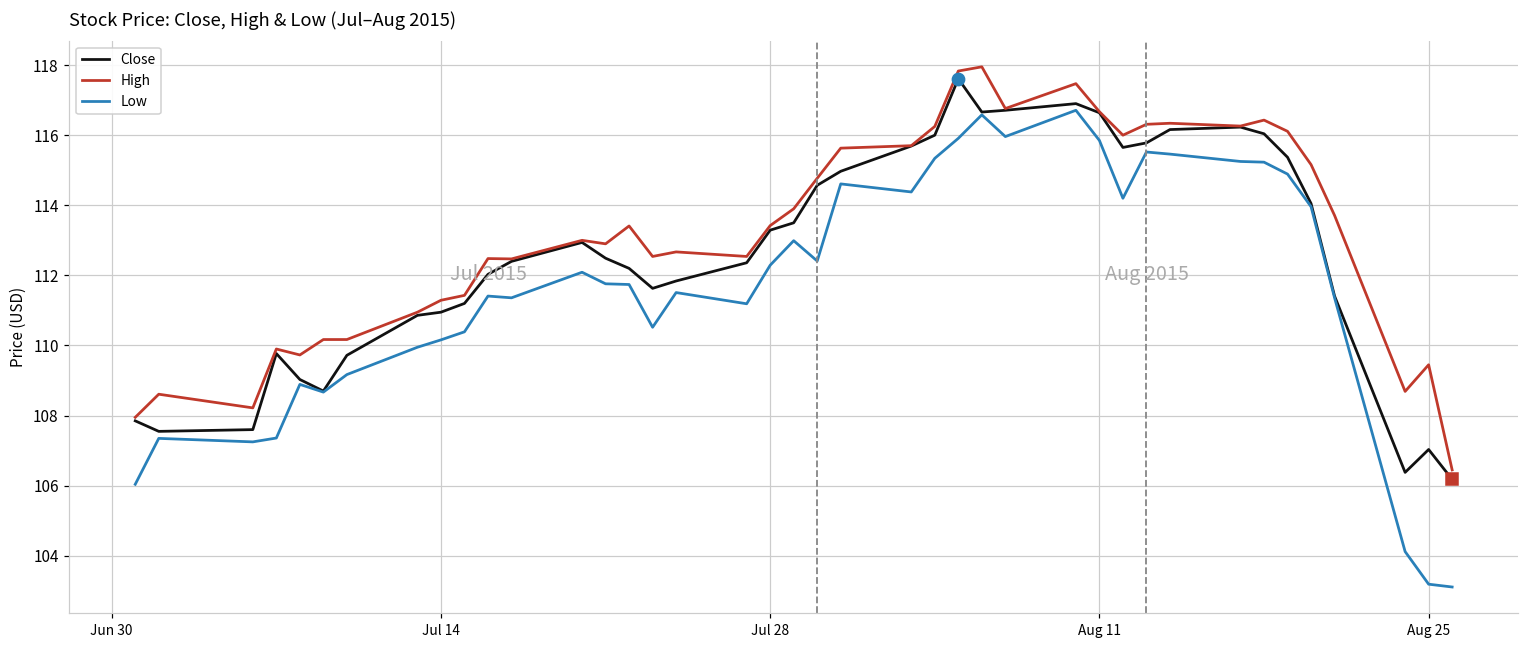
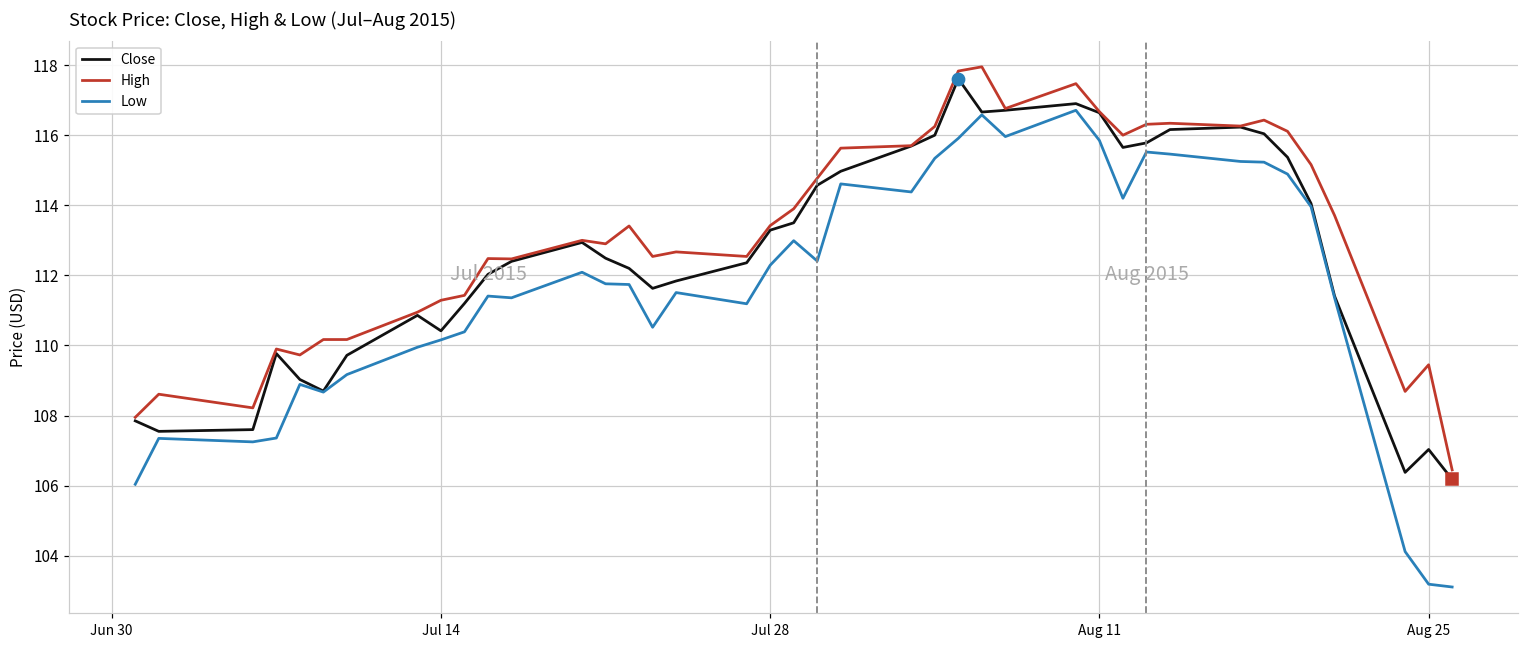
  {
    "Close": {
-     "Jul 14": 110.9,
+     "Jul 14": 110.4,
      "Jul 28": 113.3,
      "Aug 25": 107.0
    }
  }
